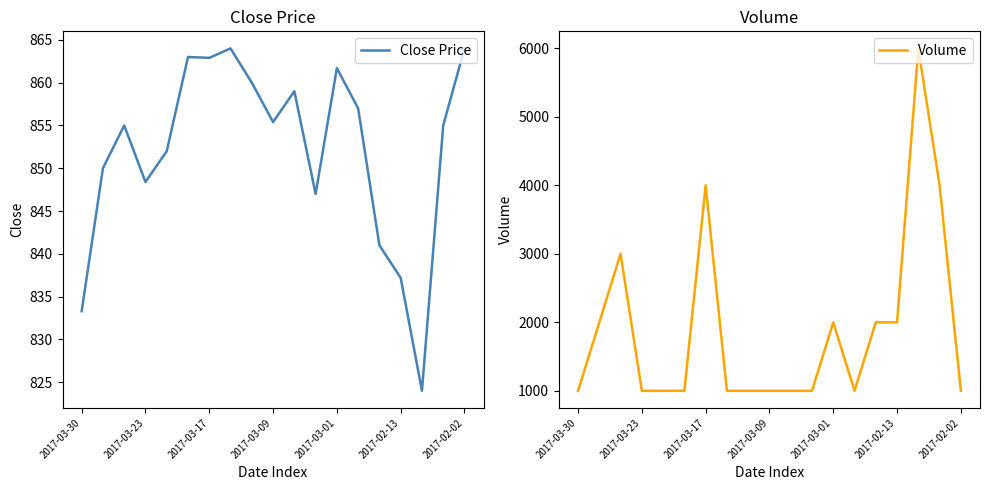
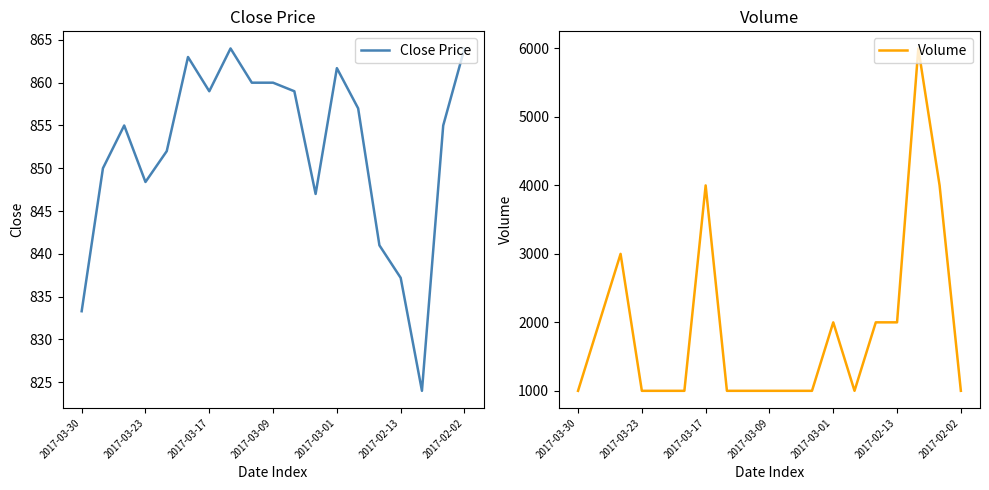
  {
    "Close Price": {
      "2017-03-30": 833,
      "2017-03-23": 848,
-     "2017-03-17": 863,
-     "2017-03-09": 855,
+     "2017-03-17": 859,
+     "2017-03-09": 860,
      "2017-03-01": 862,
      "2017-02-13": 837
    },
    "Volume": {
      "2017-03-30": 1000,
      "2017-03-23": 1000,
      "2017-03-17": 4000,
      "2017-03-09": 1000,
      "2017-03-01": 2000,
      "2017-02-13": 2000,
      "2017-02-02": 1000
    }
  }
